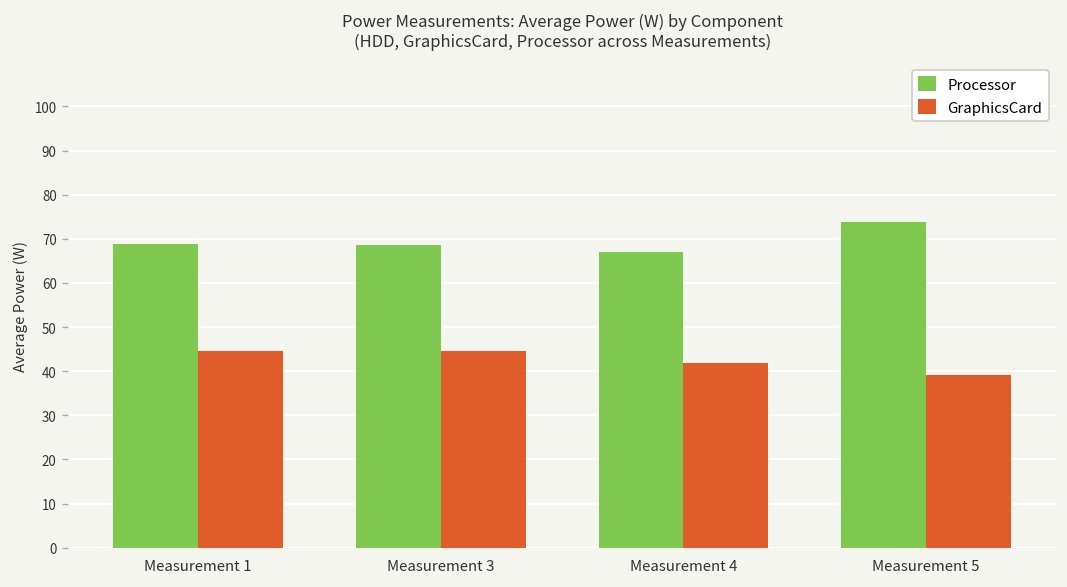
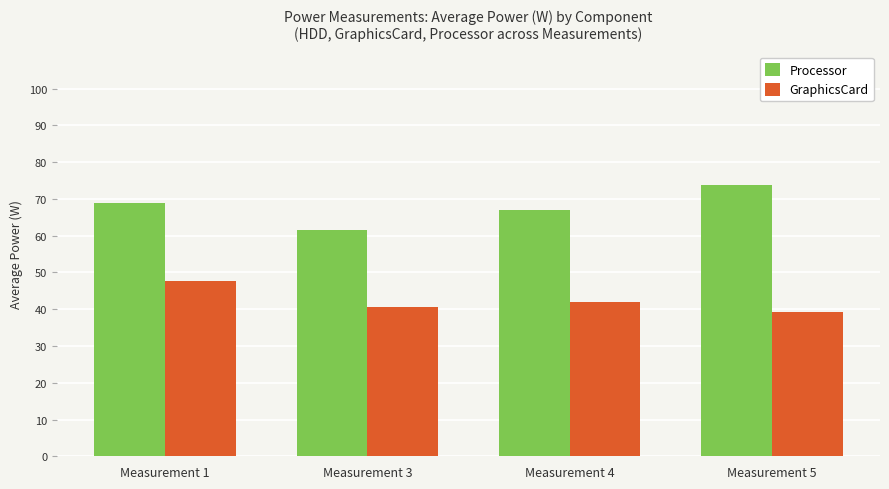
  {
    "Processor": {
      "Measurement 1": 69,
-     "Measurement 3": 69,
+     "Measurement 3": 62,
      "Measurement 4": 67,
      "Measurement 5": 74
    },
    "GraphicsCard": {
-     "Measurement 1": 45,
-     "Measurement 3": 44,
+     "Measurement 1": 48,
+     "Measurement 3": 41,
      "Measurement 4": 42,
      "Measurement 5": 39
    }
  }
